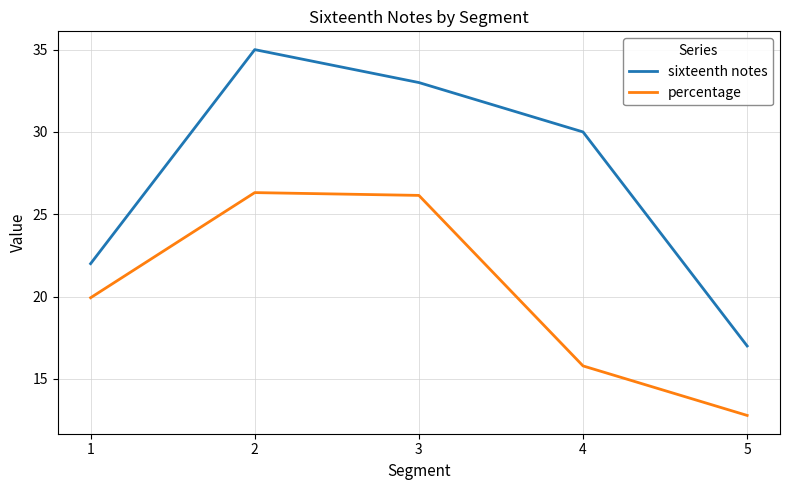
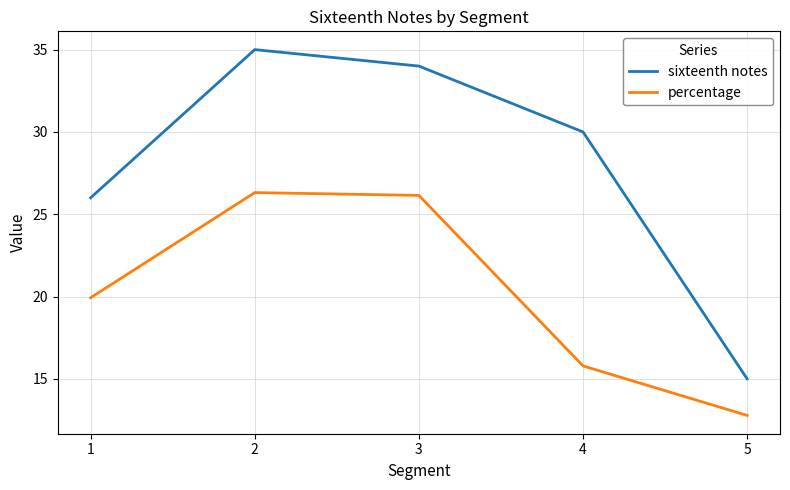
  {
    "sixteenth notes": {
-     "1": 22,
+     "1": 26,
      "2": 35,
-     "3": 33,
+     "3": 34,
      "4": 30,
-     "5": 17
+     "5": 15
    },
    "percentage": {
      "1": 20,
      "2": 26.3,
      "3": 26,
      "4": 15.8,
      "5": 12.8
    }
  }
